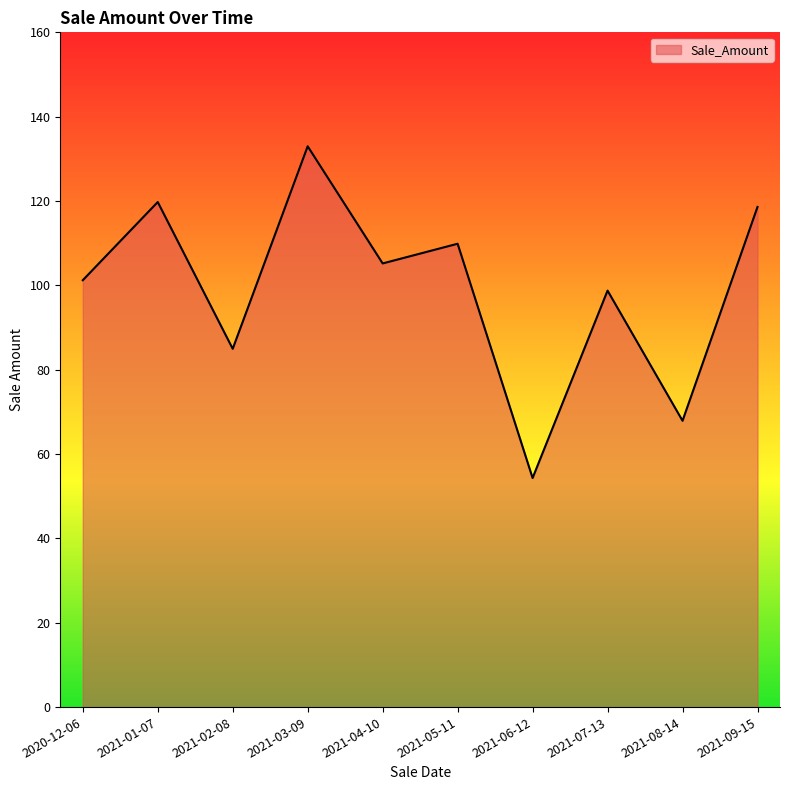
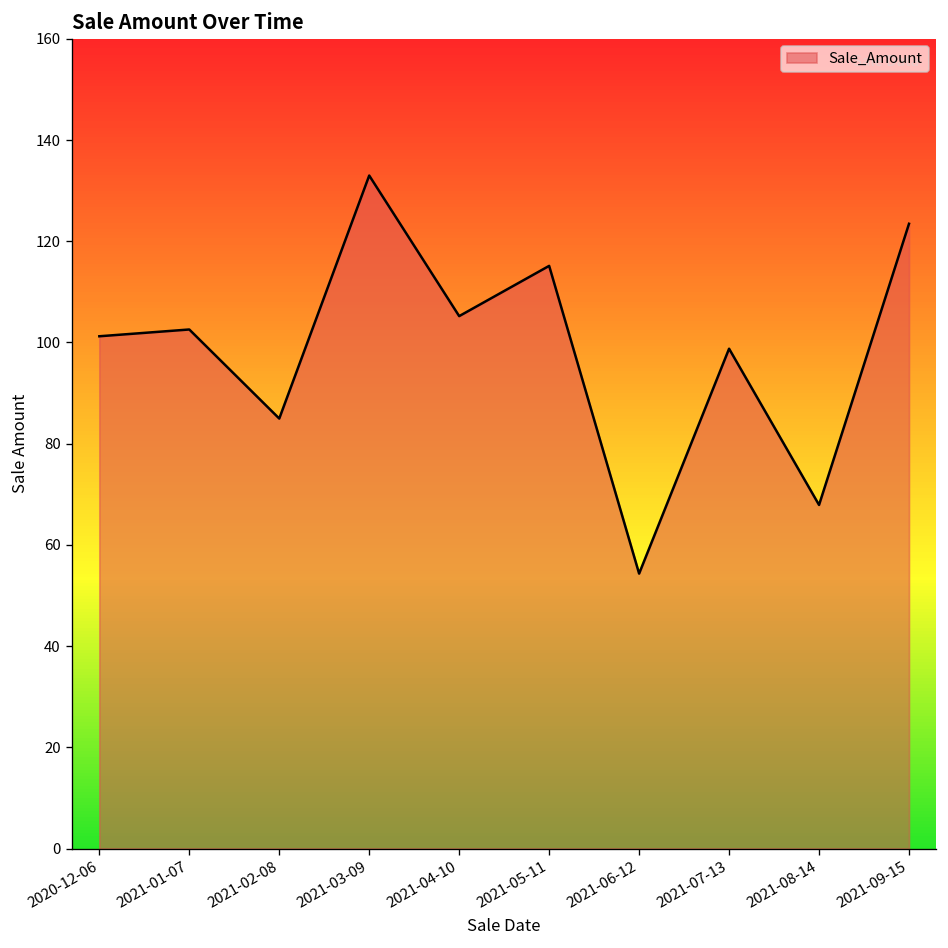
  {
    "2020-12-06": 101,
-   "2021-01-07": 120,
+   "2021-01-07": 103,
    "2021-02-08": 85,
    "2021-03-09": 133,
    "2021-04-10": 105,
-   "2021-05-11": 110,
+   "2021-05-11": 115,
    "2021-06-12": 54,
    "2021-07-13": 99,
    "2021-08-14": 68,
-   "2021-09-15": 119
+   "2021-09-15": 123
  }
